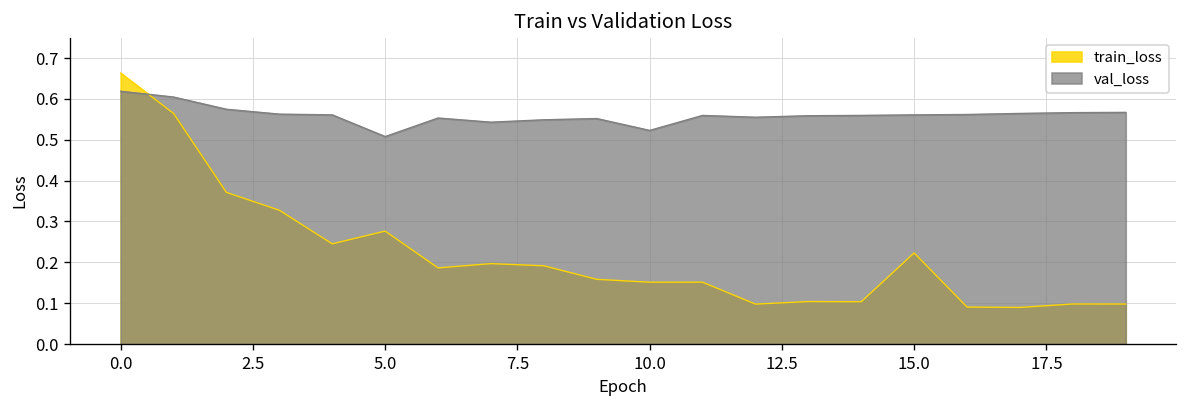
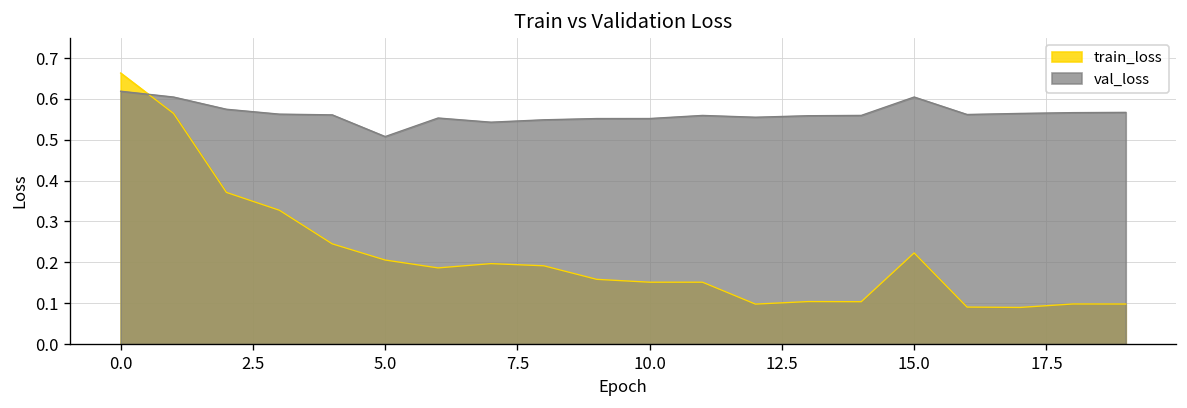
  {
    "train_loss": {
      "0.0": 0.66,
-     "5.0": 0.28,
+     "5.0": 0.21,
      "10.0": 0.15,
      "15.0": 0.22
    },
    "val_loss": {
      "0.0": 0.62,
      "5.0": 0.51,
-     "10.0": 0.52,
-     "15.0": 0.56
+     "10.0": 0.55,
+     "15.0": 0.60
    }
  }
